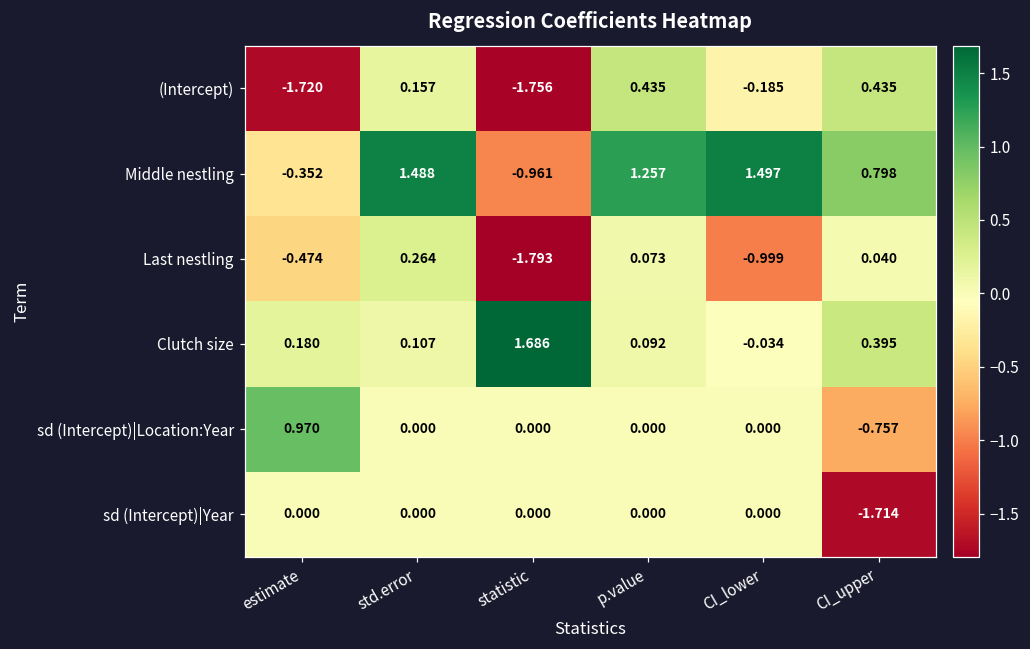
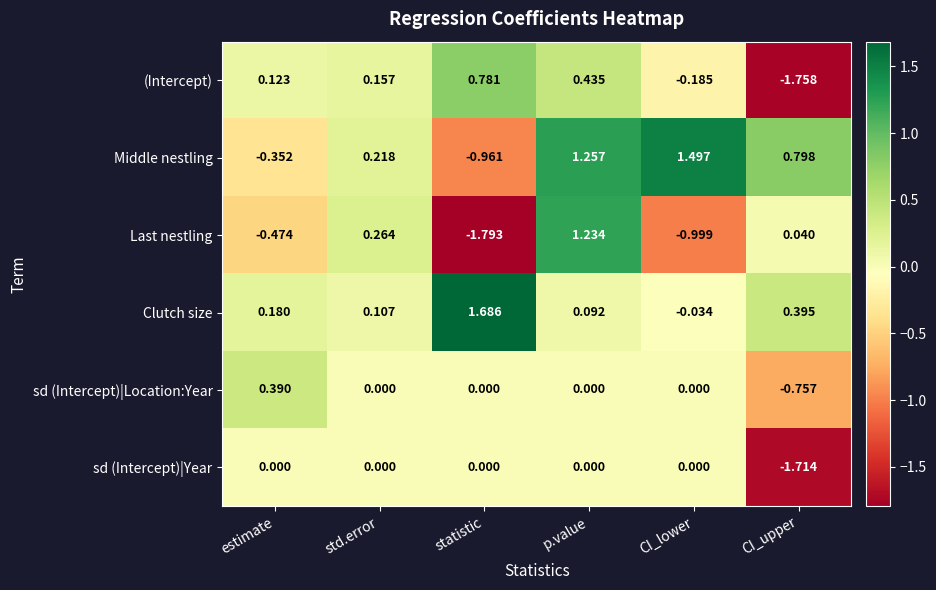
  {
    "(Intercept)": {
-     "estimate": -1.720,
+     "estimate": 0.123,
      "std.error": 0.157,
-     "statistic": -1.756,
+     "statistic": 0.781,
      "p.value": 0.435,
      "CI_lower": -0.185,
-     "CI_upper": 0.435
+     "CI_upper": -1.758
    },
    "Middle nestling": {
      "estimate": -0.352,
-     "std.error": 1.488,
+     "std.error": 0.218,
      "statistic": -0.961,
      "p.value": 1.257,
      "CI_lower": 1.497,
      "CI_upper": 0.798
    },
    "Last nestling": {
      "estimate": -0.474,
      "std.error": 0.264,
      "statistic": -1.793,
-     "p.value": 0.073,
+     "p.value": 1.234,
      "CI_lower": -0.999,
      "CI_upper": 0.040
    },
    "Clutch size": {
      "estimate": 0.180,
      "std.error": 0.107,
      "statistic": 1.686,
      "p.value": 0.092,
      "CI_lower": -0.034,
      "CI_upper": 0.395
    },
    "sd (Intercept)|Location:Year": {
-     "estimate": 0.970,
+     "estimate": 0.390,
      "std.error": 0.000,
      "statistic": 0.000,
      "p.value": 0.000,
      "CI_lower": 0.000,
      "CI_upper": -0.757
    },
    "sd (Intercept)|Year": {
      "estimate": 0.000,
      "std.error": 0.000,
      "statistic": 0.000,
      "p.value": 0.000,
      "CI_lower": 0.000,
      "CI_upper": -1.714
    }
  }
